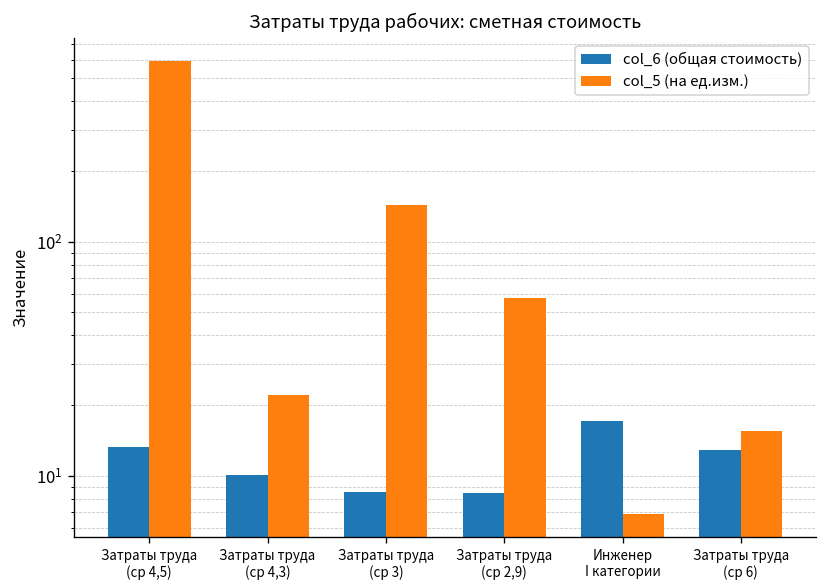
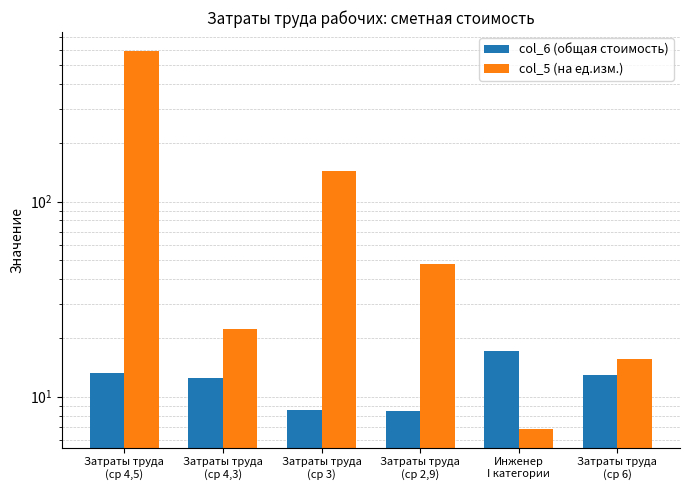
  {
    "col_6 (общая стоимость)": {
      "Затраты труда (ср 4,5)": 13,
-     "Затраты труда (ср 4,3)": 10,
+     "Затраты труда (ср 4,3)": 12,
      "Затраты труда (ср 3)": 9,
      "Затраты труда (ср 2,9)": 8.5,
      "Инженер I категории": 17,
      "Затраты труда (ср 6)": 13
    },
    "col_5 (на ед.изм.)": {
      "Затраты труда (ср 4,5)": 590,
      "Затраты труда (ср 4,3)": 22,
      "Затраты труда (ср 3)": 140,
-     "Затраты труда (ср 2,9)": 58,
+     "Затраты труда (ср 2,9)": 48,
      "Инженер I категории": 7,
      "Затраты труда (ср 6)": 16
    }
  }
